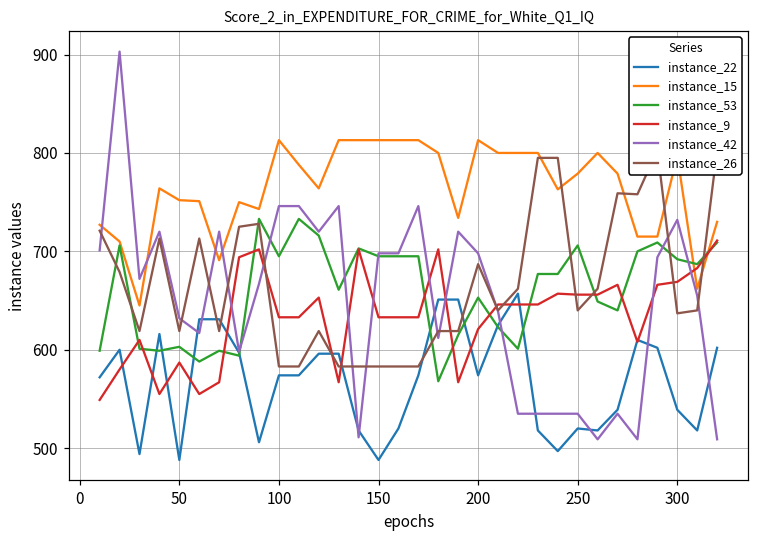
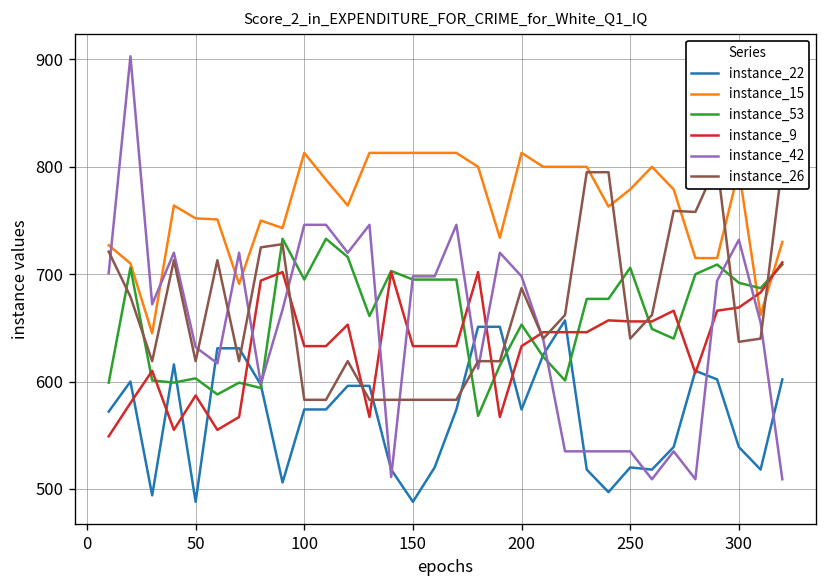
  {
    "instance_22": {
      "50": 490,
      "100": 570,
      "150": 490,
      "200": 570,
      "250": 520,
      "300": 540
    },
    "instance_15": {
      "50": 750,
      "100": 810,
      "150": 810,
      "200": 810,
      "250": 780
    },
    "instance_53": {
      "50": 600,
      "100": 700,
      "150": 700,
      "200": 650,
      "250": 710,
      "300": 690
    },
    "instance_9": {
      "50": 590,
      "100": 630,
      "150": 630,
-     "200": 620,
+     "200": 630,
      "250": 660,
      "300": 670
    },
    "instance_42": {
      "50": 630,
      "100": 750,
      "150": 700,
      "200": 700,
      "250": 540,
      "300": 730
    },
    "instance_26": {
      "50": 620,
      "100": 580,
      "150": 580,
      "200": 690,
      "250": 640,
      "300": 640
    }
  }
